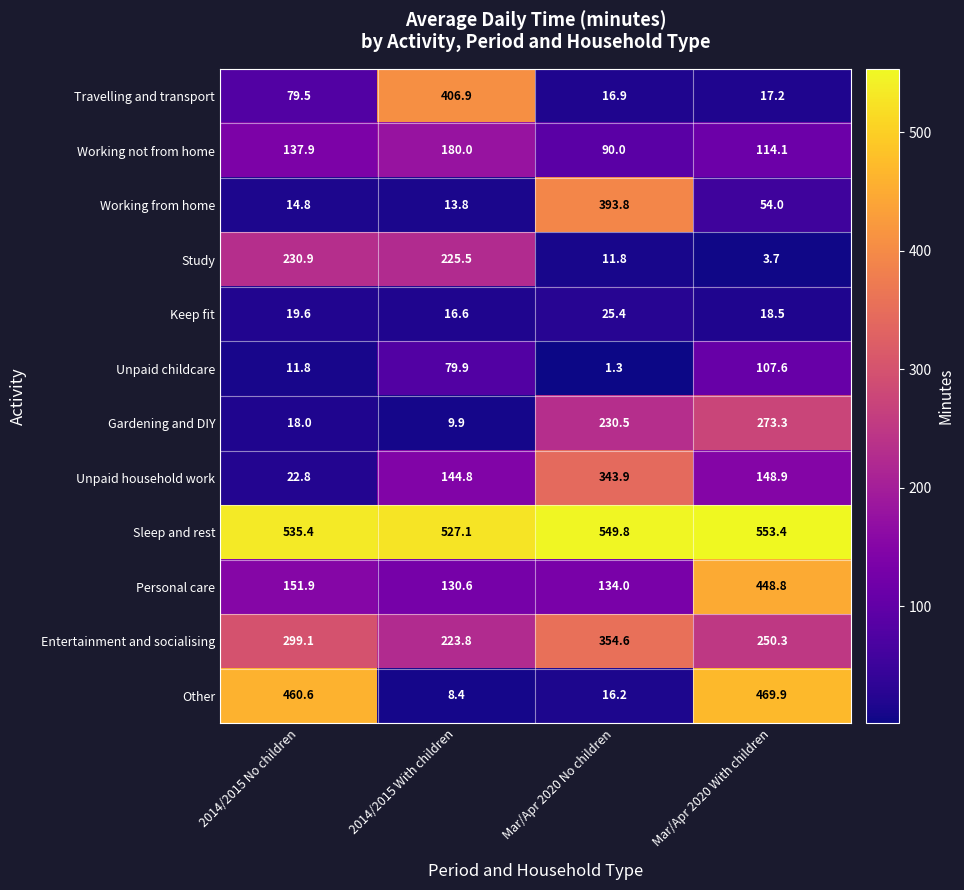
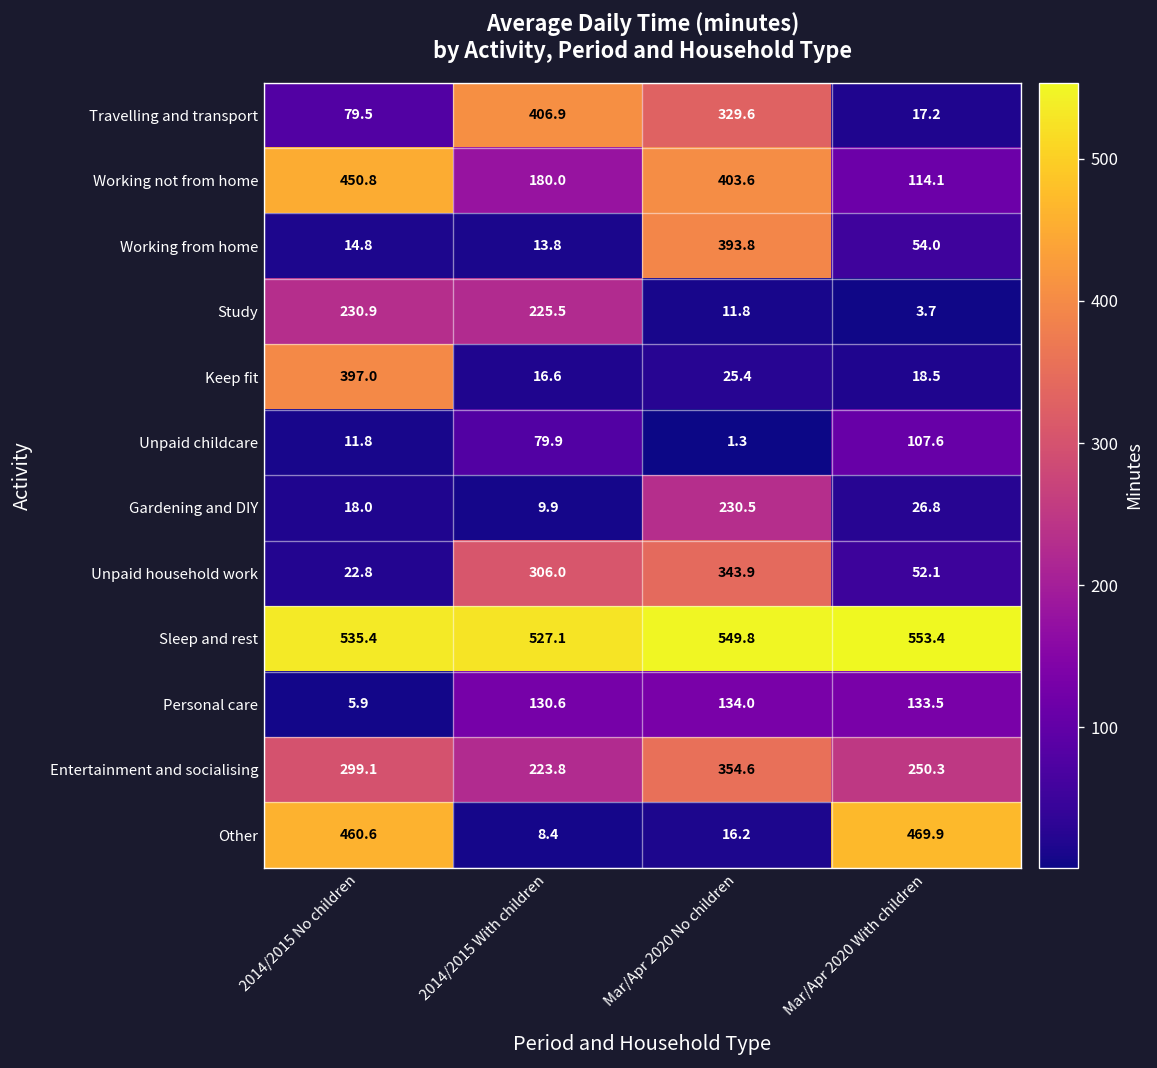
  {
    "Travelling and transport": {
      "2014/2015 No children": 79.5,
      "2014/2015 With children": 406.9,
-     "Mar/Apr 2020 No children": 16.9,
+     "Mar/Apr 2020 No children": 329.6,
      "Mar/Apr 2020 With children": 17.2
    },
    "Working not from home": {
-     "2014/2015 No children": 137.9,
+     "2014/2015 No children": 450.8,
      "2014/2015 With children": 180.0,
-     "Mar/Apr 2020 No children": 90.0,
+     "Mar/Apr 2020 No children": 403.6,
      "Mar/Apr 2020 With children": 114.1
    },
    "Working from home": {
      "2014/2015 No children": 14.8,
      "2014/2015 With children": 13.8,
      "Mar/Apr 2020 No children": 393.8,
      "Mar/Apr 2020 With children": 54.0
    },
    "Study": {
      "2014/2015 No children": 230.9,
      "2014/2015 With children": 225.5,
      "Mar/Apr 2020 No children": 11.8,
      "Mar/Apr 2020 With children": 3.7
    },
    "Keep fit": {
-     "2014/2015 No children": 19.6,
+     "2014/2015 No children": 397.0,
      "2014/2015 With children": 16.6,
      "Mar/Apr 2020 No children": 25.4,
      "Mar/Apr 2020 With children": 18.5
    },
    "Unpaid childcare": {
      "2014/2015 No children": 11.8,
      "2014/2015 With children": 79.9,
      "Mar/Apr 2020 No children": 1.3,
      "Mar/Apr 2020 With children": 107.6
    },
    "Gardening and DIY": {
      "2014/2015 No children": 18.0,
      "2014/2015 With children": 9.9,
      "Mar/Apr 2020 No children": 230.5,
-     "Mar/Apr 2020 With children": 273.3
+     "Mar/Apr 2020 With children": 26.8
    },
    "Unpaid household work": {
      "2014/2015 No children": 22.8,
-     "2014/2015 With children": 144.8,
+     "2014/2015 With children": 306.0,
      "Mar/Apr 2020 No children": 343.9,
-     "Mar/Apr 2020 With children": 148.9
+     "Mar/Apr 2020 With children": 52.1
    },
    "Sleep and rest": {
      "2014/2015 No children": 535.4,
      "2014/2015 With children": 527.1,
      "Mar/Apr 2020 No children": 549.8,
      "Mar/Apr 2020 With children": 553.4
    },
    "Personal care": {
-     "2014/2015 No children": 151.9,
+     "2014/2015 No children": 5.9,
      "2014/2015 With children": 130.6,
      "Mar/Apr 2020 No children": 134.0,
-     "Mar/Apr 2020 With children": 448.8
+     "Mar/Apr 2020 With children": 133.5
    },
    "Entertainment and socialising": {
      "2014/2015 No children": 299.1,
      "2014/2015 With children": 223.8,
      "Mar/Apr 2020 No children": 354.6,
      "Mar/Apr 2020 With children": 250.3
    },
    "Other": {
      "2014/2015 No children": 460.6,
      "2014/2015 With children": 8.4,
      "Mar/Apr 2020 No children": 16.2,
      "Mar/Apr 2020 With children": 469.9
    }
  }
